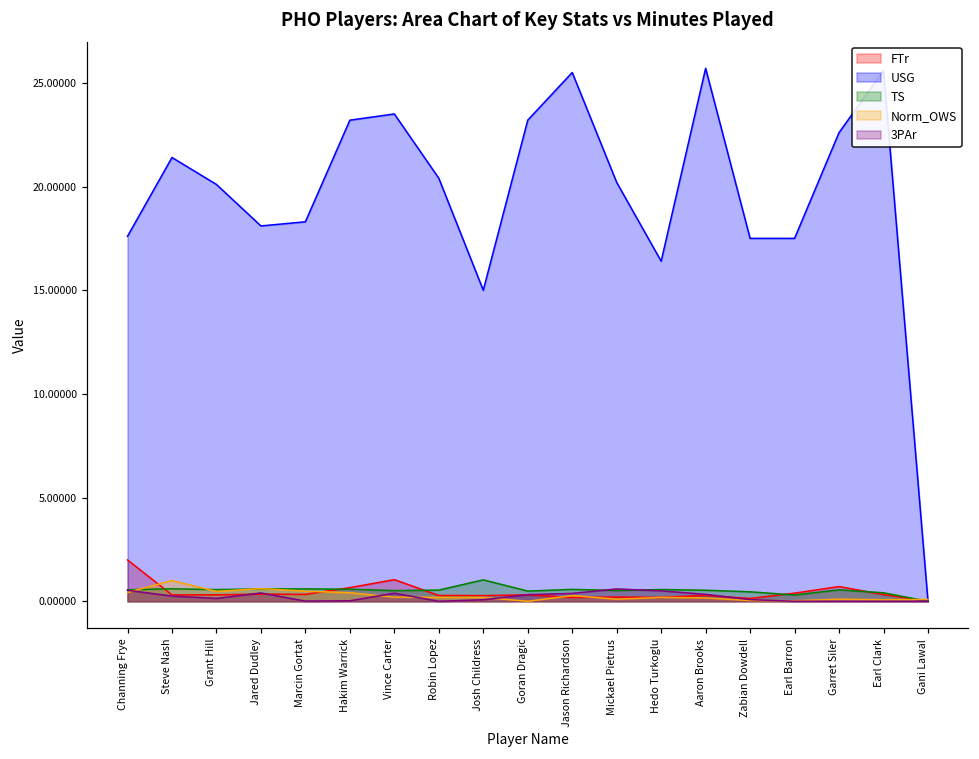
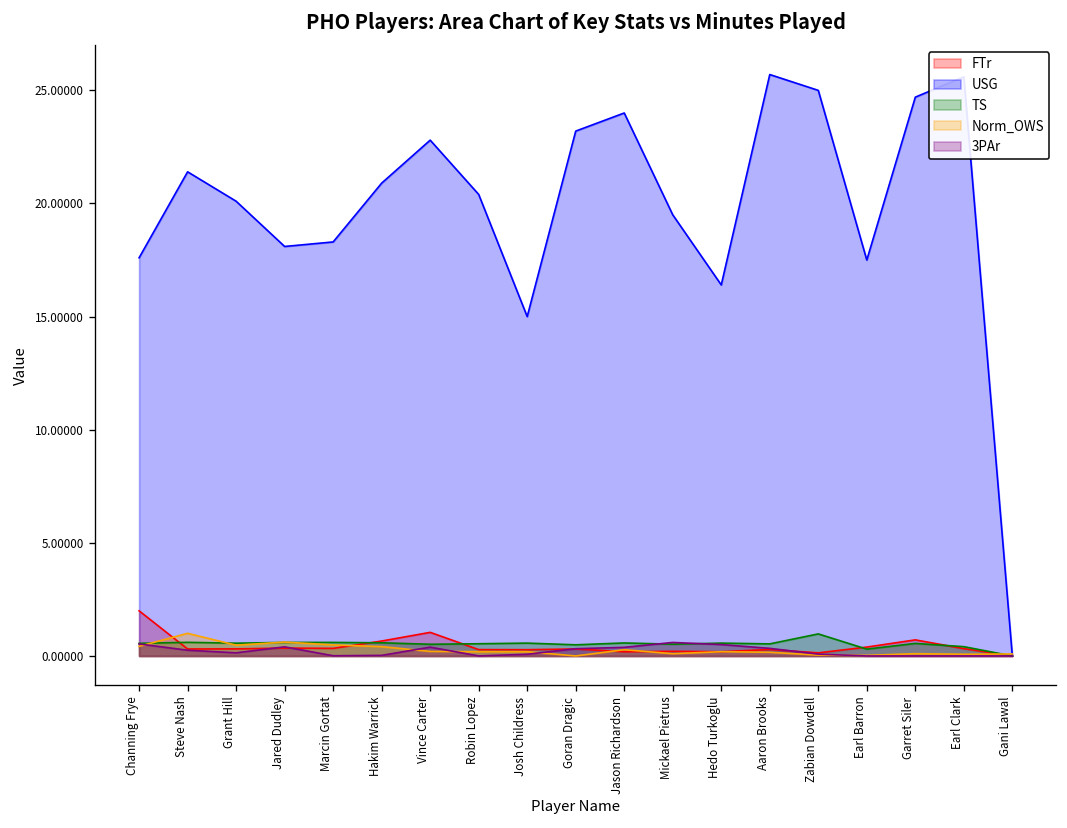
  {
    "FTr": {
      "Channing Frye": 2.0,
      "Grant Hill": 0.3,
      "Marcin Gortat": 0.3,
      "Vince Carter": 1.0,
      "Garret Siler": 0.7
    },
    "USG": {
      "Channing Frye": 17.6,
      "Steve Nash": 21.4,
      "Grant Hill": 20.1,
      "Jared Dudley": 18.1,
      "Marcin Gortat": 18.3,
-     "Hakim Warrick": 23.2,
-     "Vince Carter": 23.5,
+     "Hakim Warrick": 20.9,
+     "Vince Carter": 22.8,
      "Robin Lopez": 20.4,
      "Josh Childress": 15.0,
      "Goran Dragic": 23.2,
-     "Jason Richardson": 25.5,
-     "Mickael Pietrus": 20.2,
+     "Jason Richardson": 24.0,
+     "Mickael Pietrus": 19.5,
      "Hedo Turkoglu": 16.4,
      "Aaron Brooks": 25.7,
-     "Zabian Dowdell": 17.5,
+     "Zabian Dowdell": 25.0,
      "Earl Barron": 17.5,
-     "Garret Siler": 22.6
+     "Garret Siler": 24.7
    },
    "TS": {
      "Steve Nash": 0.6,
      "Robin Lopez": 0.5,
-     "Josh Childress": 1.0,
+     "Josh Childress": 0.6,
      "Goran Dragic": 0.5,
      "Jason Richardson": 0.6,
      "Aaron Brooks": 0.5,
-     "Zabian Dowdell": 0.5,
+     "Zabian Dowdell": 1.0,
      "Garret Siler": 0.6
    },
    "Norm_OWS": {
      "Steve Nash": 1.0,
      "Hakim Warrick": 0.4,
      "Vince Carter": 0.2,
      "Goran Dragic": 0.0
    },
    "3PAr": {
      "Grant Hill": 0.1,
      "Marcin Gortat": 0.0,
      "Hakim Warrick": 0.0,
      "Robin Lopez": 0.0
    }
  }
